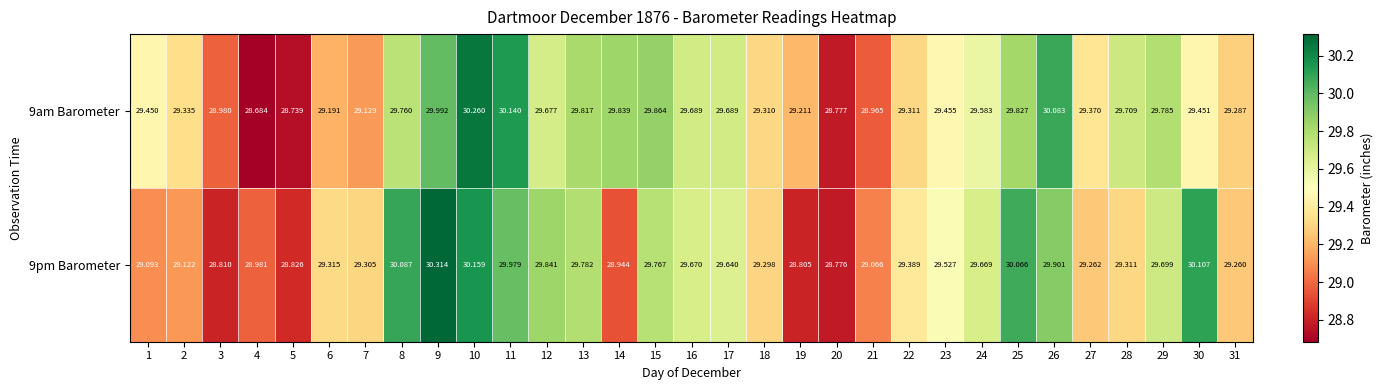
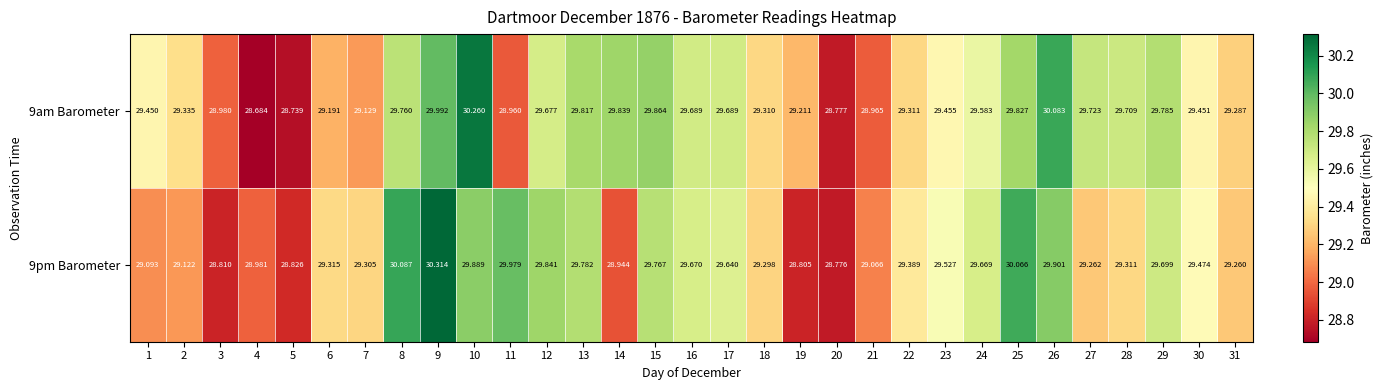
  {
    "9am Barometer": {
      "1": 29.450,
      "2": 29.335,
      "3": 28.980,
      "4": 28.684,
      "5": 28.739,
      "6": 29.191,
      "7": 29.129,
      "8": 29.760,
      "9": 29.992,
      "10": 30.260,
-     "11": 30.140,
+     "11": 28.960,
      "12": 29.677,
      "13": 29.817,
      "14": 29.839,
      "15": 29.864,
      "16": 29.689,
      "17": 29.689,
      "18": 29.310,
      "19": 29.211,
      "20": 28.777,
      "21": 28.965,
      "22": 29.311,
      "23": 29.455,
      "24": 29.583,
      "25": 29.827,
      "26": 30.083,
-     "27": 29.370,
+     "27": 29.723,
      "28": 29.709,
      "29": 29.785,
      "30": 29.451,
      "31": 29.287
    },
    "9pm Barometer": {
      "1": 29.093,
      "2": 29.122,
      "3": 28.810,
      "4": 28.981,
      "5": 28.826,
      "6": 29.315,
      "7": 29.305,
      "8": 30.087,
      "9": 30.314,
-     "10": 30.159,
+     "10": 29.889,
      "11": 29.979,
      "12": 29.841,
      "13": 29.782,
      "14": 28.944,
      "15": 29.767,
      "16": 29.670,
      "17": 29.640,
      "18": 29.298,
      "19": 28.805,
      "20": 28.776,
      "21": 29.066,
      "22": 29.389,
      "23": 29.527,
      "24": 29.669,
      "25": 30.066,
      "26": 29.901,
      "27": 29.262,
      "28": 29.311,
      "29": 29.699,
-     "30": 30.107,
+     "30": 29.474,
      "31": 29.260
    }
  }
